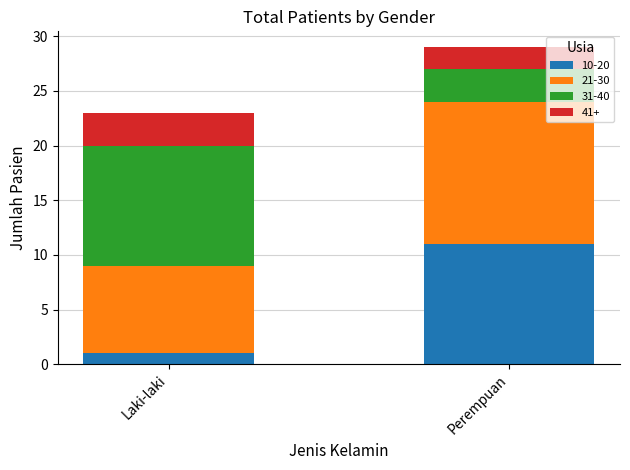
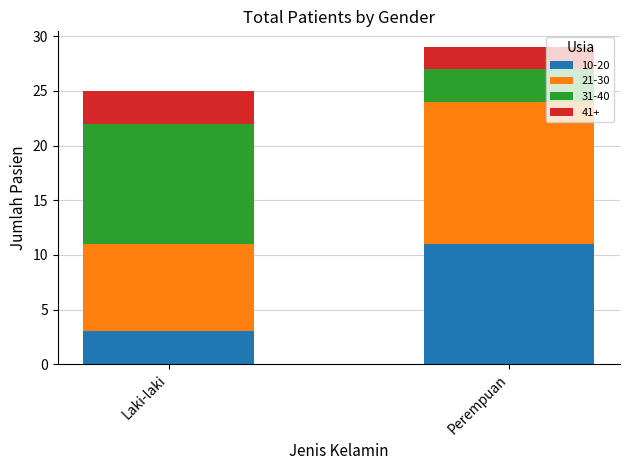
  {
    "10-20": {
-     "Laki-laki": 1,
+     "Laki-laki": 3,
      "Perempuan": 11
    },
    "21-30": {
      "Laki-laki": 8,
      "Perempuan": 13
    },
    "31-40": {
      "Laki-laki": 11,
      "Perempuan": 3
    },
    "41+": {
      "Laki-laki": 3,
      "Perempuan": 2
    }
  }
